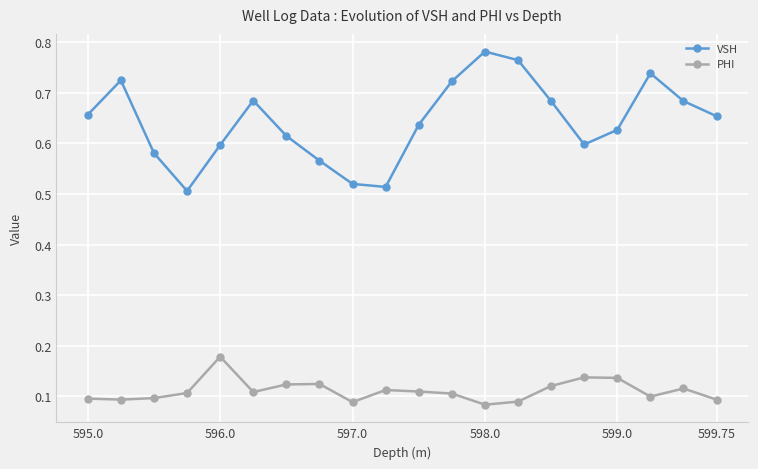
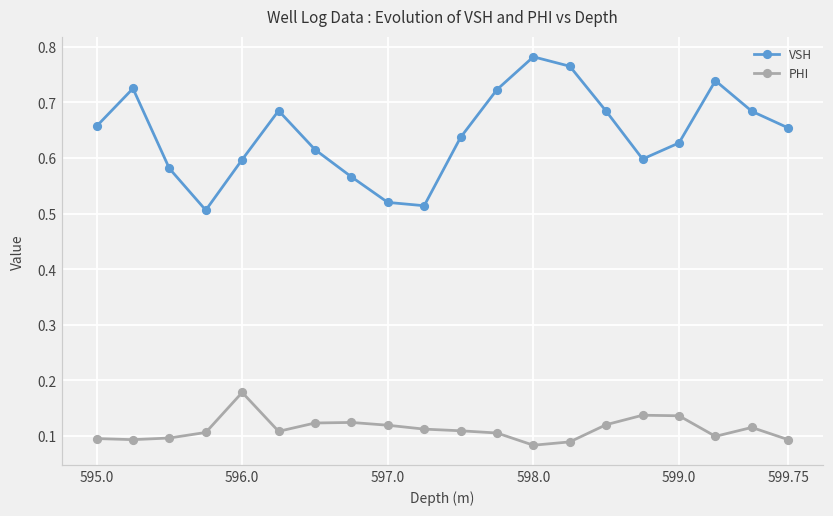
  {
    "VSH": {
      "595.0": 0.66,
      "596.0": 0.60,
      "597.0": 0.52,
      "598.0": 0.78,
      "599.0": 0.63,
      "599.75": 0.65
    },
    "PHI": {
      "595.0": 0.10,
      "596.0": 0.18,
-     "597.0": 0.09,
+     "597.0": 0.12,
      "598.0": 0.08,
      "599.0": 0.14,
      "599.75": 0.09
    }
  }
